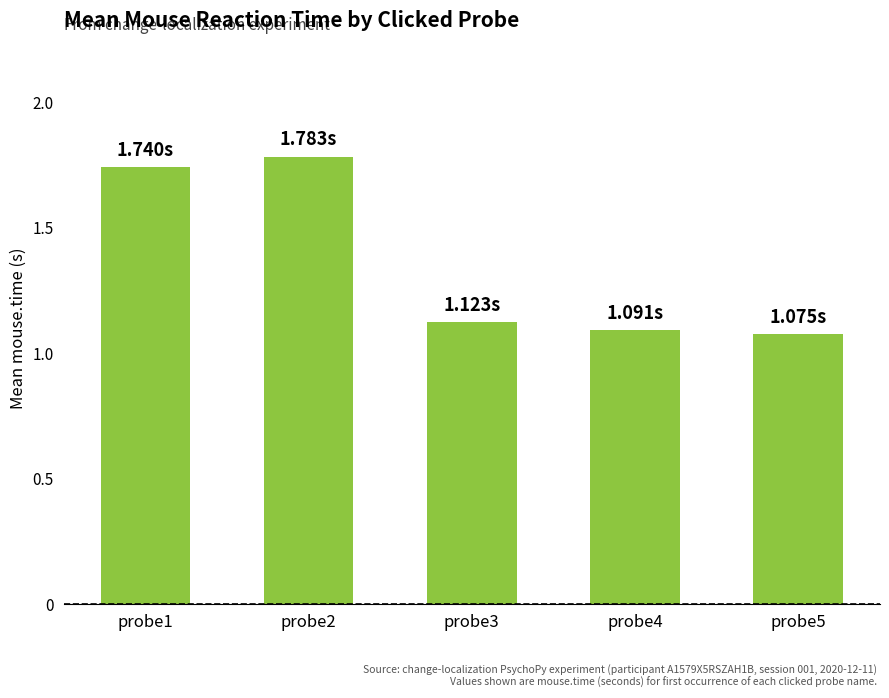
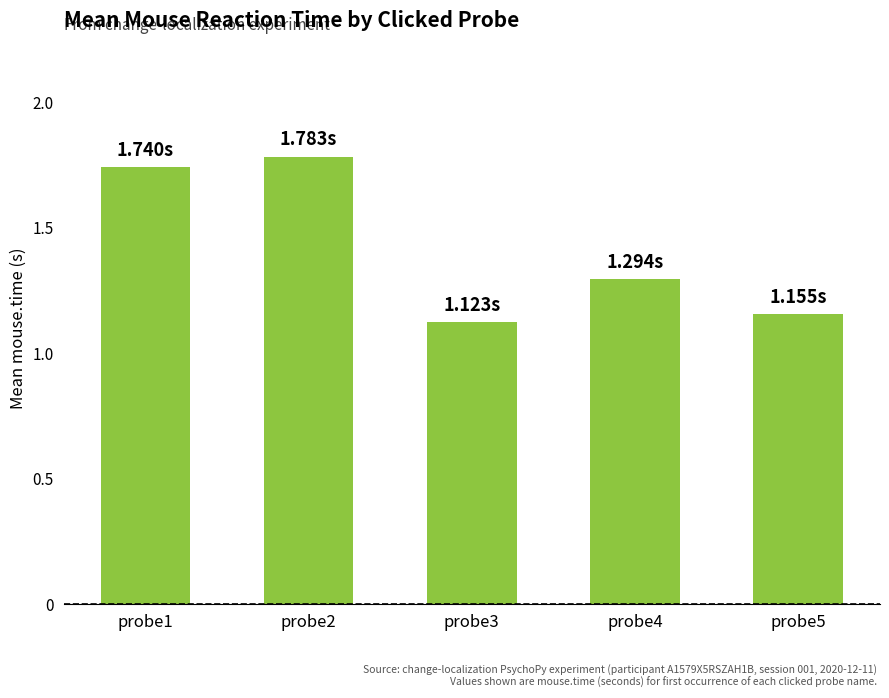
  {
    "probe1": "1.740s",
    "probe2": "1.783s",
    "probe3": "1.123s",
-   "probe4": "1.091s",
-   "probe5": "1.075s"
+   "probe4": "1.294s",
+   "probe5": "1.155s"
  }
